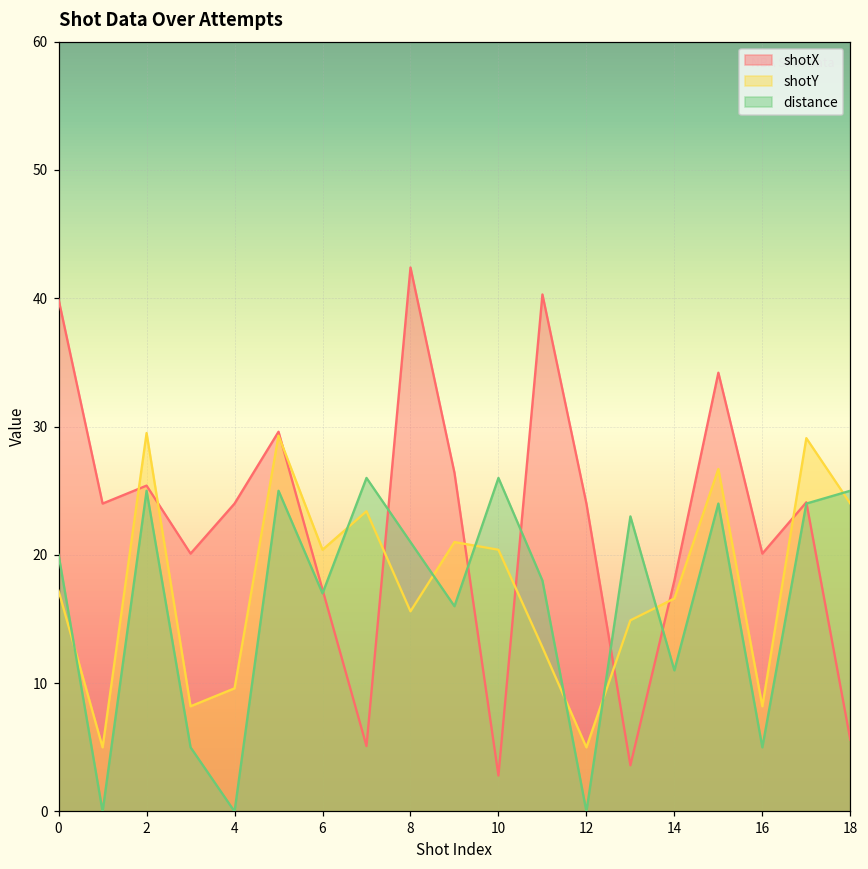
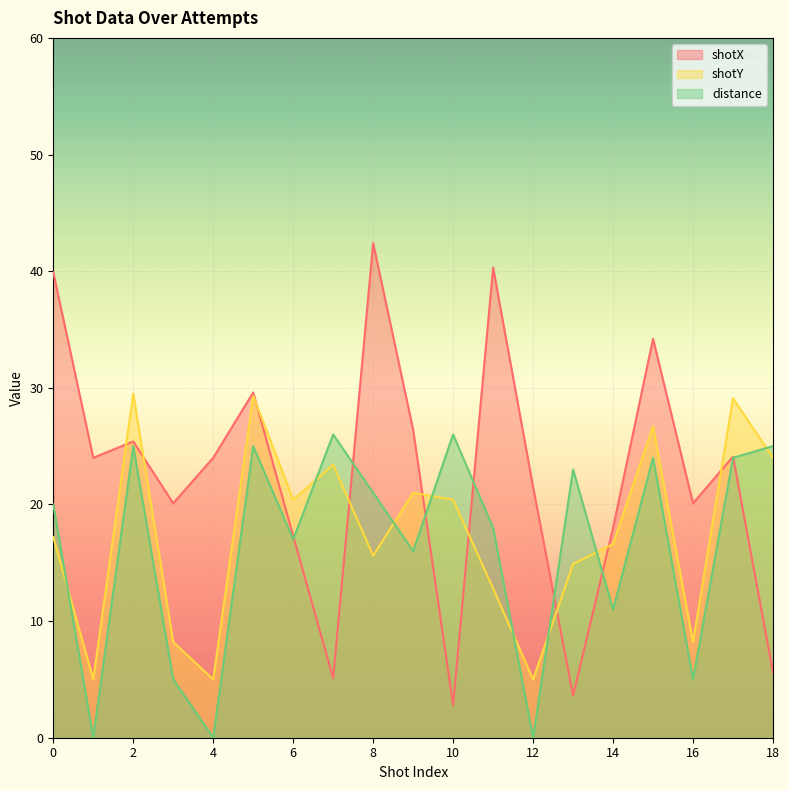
  {
    "shotX": {
      "0": 39.9,
      "2": 25.4,
      "4": 24.0,
      "6": 17.3,
      "8": 42.4,
      "10": 2.8,
-     "12": 24.0,
+     "12": 21.5,
      "14": 18.0,
      "16": 20.1,
      "18": 5.6
    },
    "shotY": {
      "0": 17.2,
      "2": 29.5,
-     "4": 9.6,
+     "4": 5.0,
      "6": 20.4,
      "8": 15.6,
      "10": 20.4,
      "12": 5.0,
      "14": 16.6,
      "16": 8.2,
      "18": 24.0
    },
    "distance": {
      "0": 20.0,
      "2": 25.0,
      "4": 0.0,
      "6": 17.0,
      "8": 21.0,
      "10": 26.0,
      "12": 0.0,
      "14": 11.0,
      "16": 5.0,
      "18": 25.0
    }
  }
